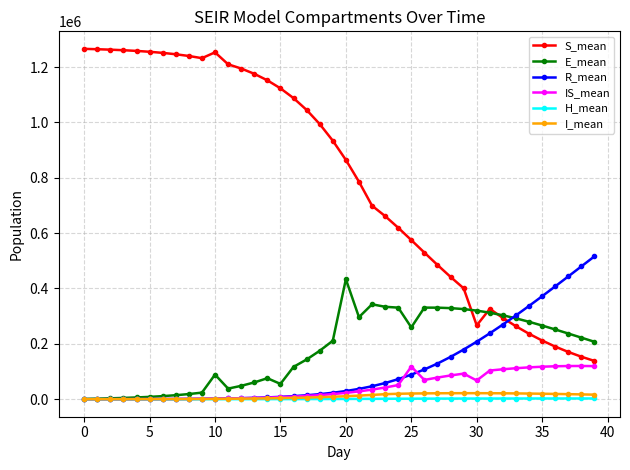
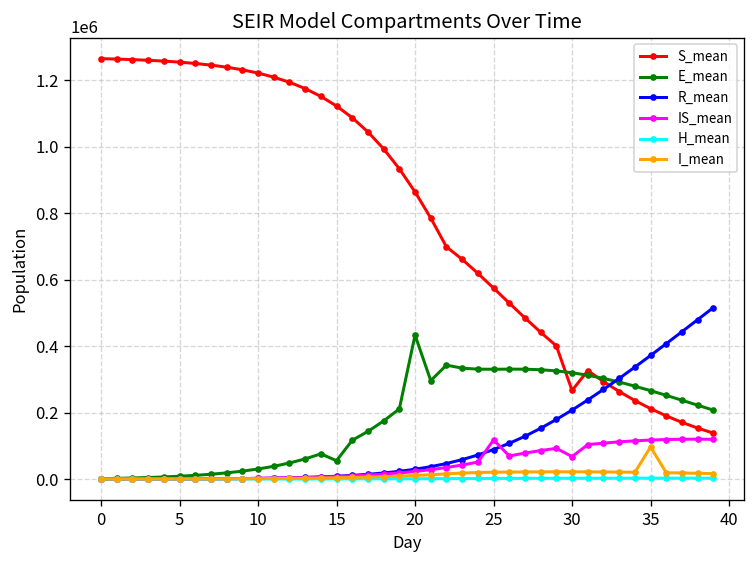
  {
    "S_mean": {
      "0": 1270000,
      "5": 1260000,
-     "10": 1250000,
+     "10": 1220000,
      "15": 1120000,
      "20": 860000,
      "25": 570000,
      "30": 270000,
      "35": 210000
    },
    "E_mean": {
-     "10": 90000,
+     "10": 30000,
      "15": 60000,
      "20": 430000,
-     "25": 260000,
+     "25": 330000,
      "30": 320000,
      "35": 270000
    },
    "R_mean": {
      "25": 90000,
      "30": 210000,
      "35": 370000
    },
    "IS_mean": {
      "25": 120000,
      "30": 70000,
      "35": 120000
    },
    "H_mean": {
      "20": 0,
      "25": 0,
      "30": 0,
      "35": 0
    },
    "I_mean": {
      "20": 10000,
      "25": 20000,
      "30": 20000,
-     "35": 20000
+     "35": 100000
    }
  }
